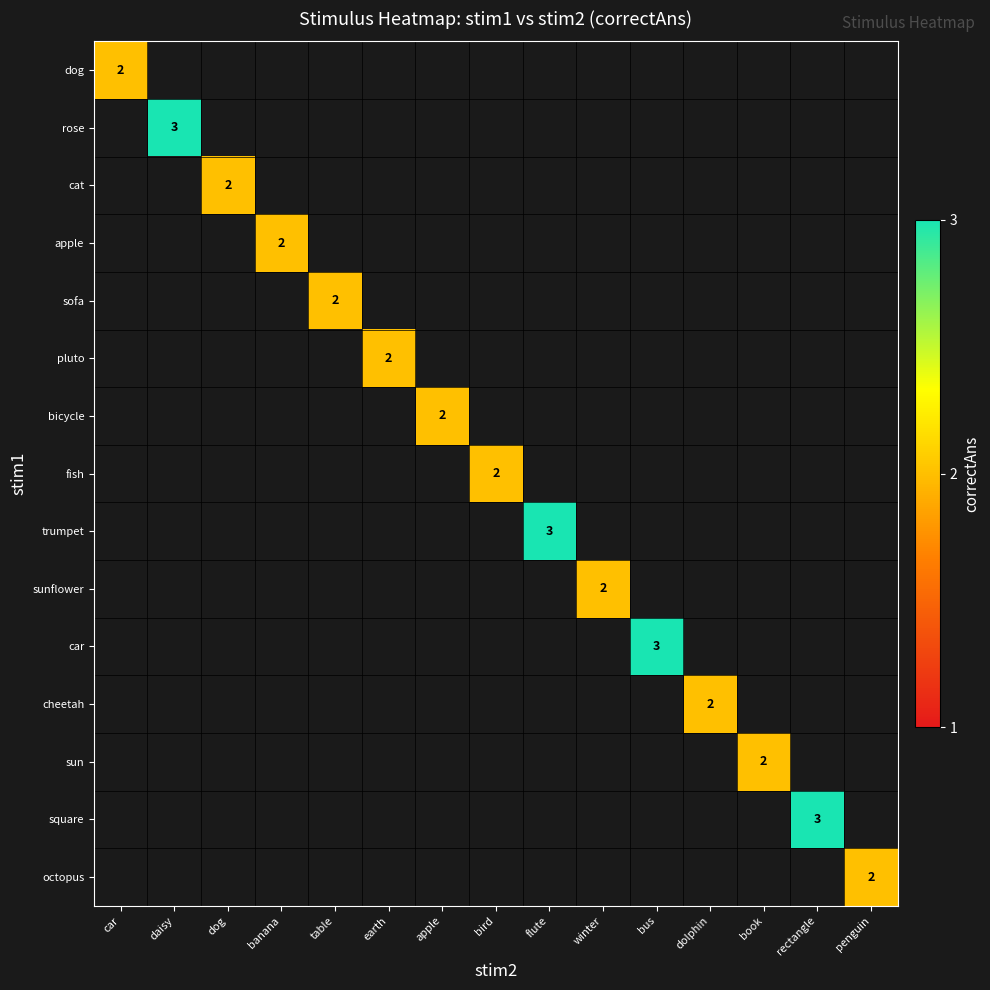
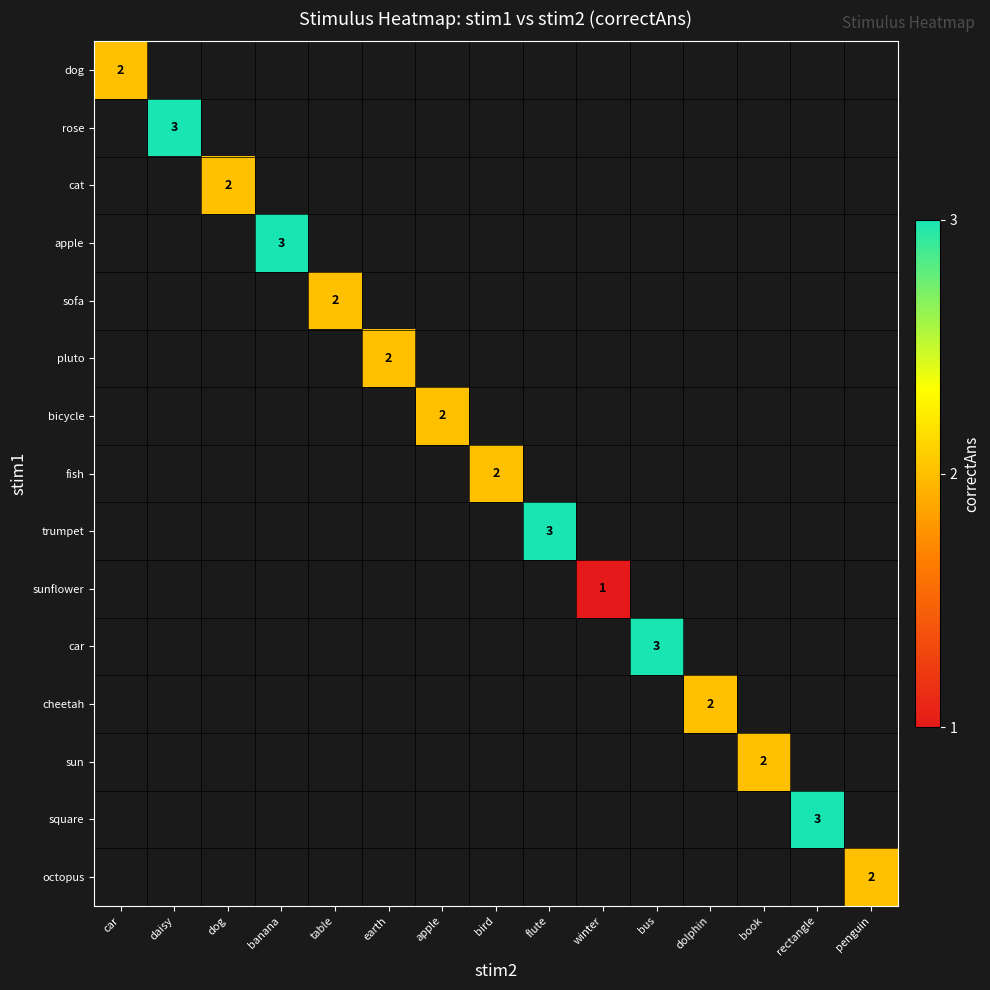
  {
    "dog": {
      "car": 2
    },
    "rose": {
      "daisy": 3
    },
    "cat": {
      "dog": 2
    },
    "apple": {
-     "banana": 2
+     "banana": 3
    },
    "sofa": {
      "table": 2
    },
    "pluto": {
      "earth": 2
    },
    "bicycle": {
      "apple": 2
    },
    "fish": {
      "bird": 2
    },
    "trumpet": {
      "flute": 3
    },
    "sunflower": {
-     "winter": 2
+     "winter": 1
    },
    "car": {
      "bus": 3
    },
    "cheetah": {
      "dolphin": 2
    },
    "sun": {
      "book": 2
    },
    "square": {
      "rectangle": 3
    },
    "octopus": {
      "penguin": 2
    }
  }
